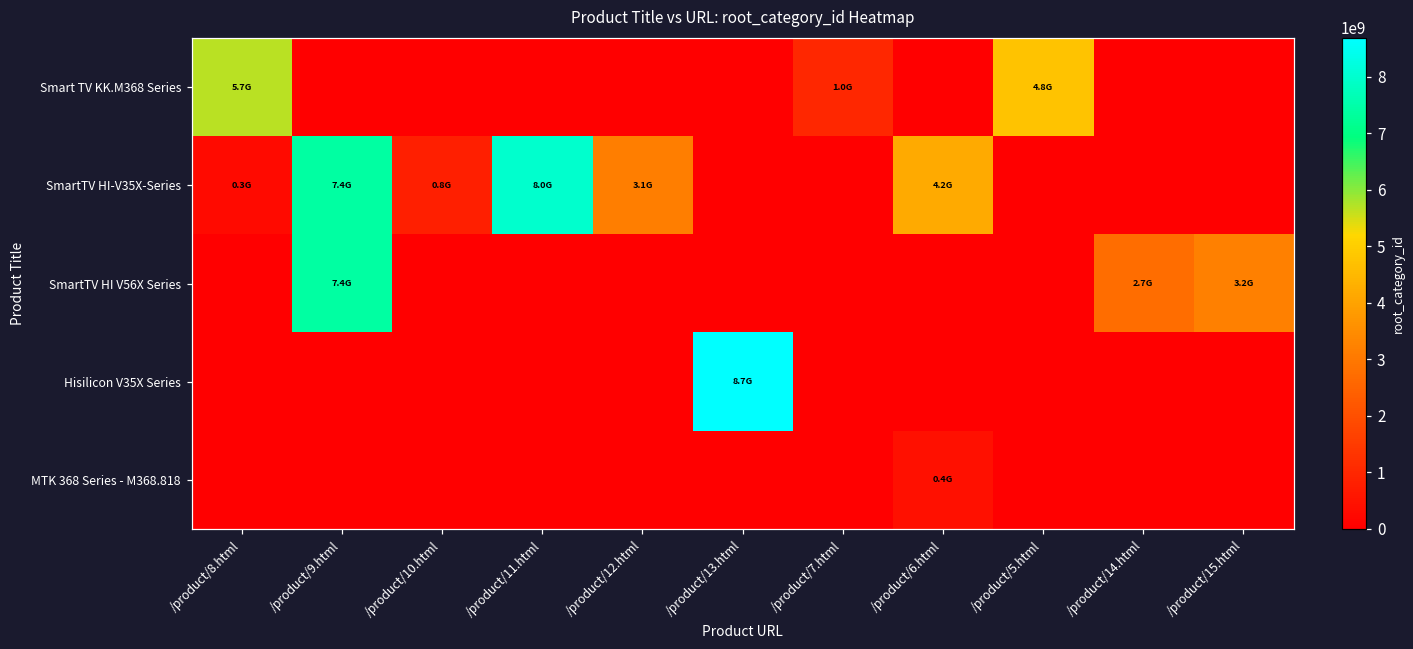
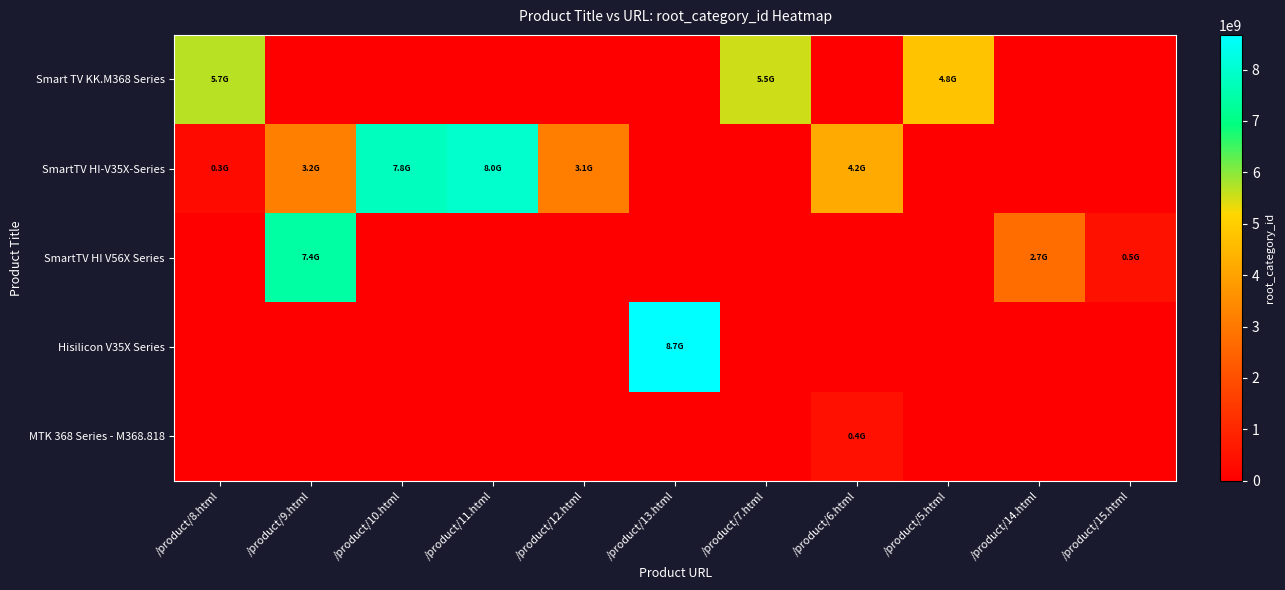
  {
    "Smart TV KK.M368 Series": {
      "/product/8.html": "5.7G",
-     "/product/7.html": "1.0G",
+     "/product/7.html": "5.5G",
      "/product/5.html": "4.8G"
    },
    "SmartTV HI-V35X-Series": {
      "/product/8.html": "0.3G",
-     "/product/9.html": "7.4G",
-     "/product/10.html": "0.8G",
+     "/product/9.html": "3.2G",
+     "/product/10.html": "7.8G",
      "/product/11.html": "8.0G",
      "/product/12.html": "3.1G",
      "/product/6.html": "4.2G"
    },
    "SmartTV HI V56X Series": {
      "/product/9.html": "7.4G",
      "/product/14.html": "2.7G",
-     "/product/15.html": "3.2G"
+     "/product/15.html": "0.5G"
    },
    "Hisilicon V35X Series": {
      "/product/13.html": "8.7G"
    },
    "MTK 368 Series - M368.818": {
      "/product/6.html": "0.4G"
    }
  }
